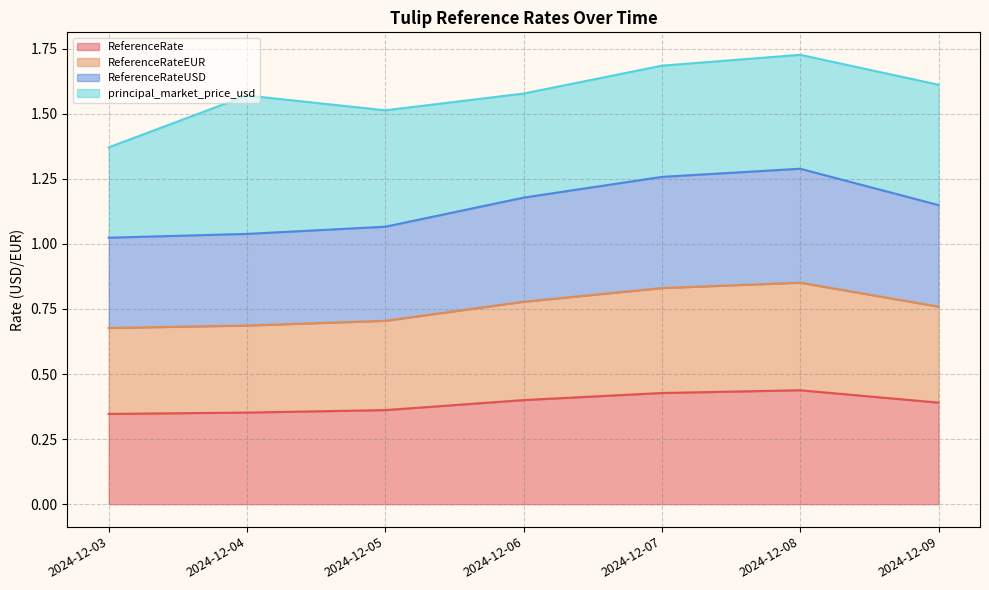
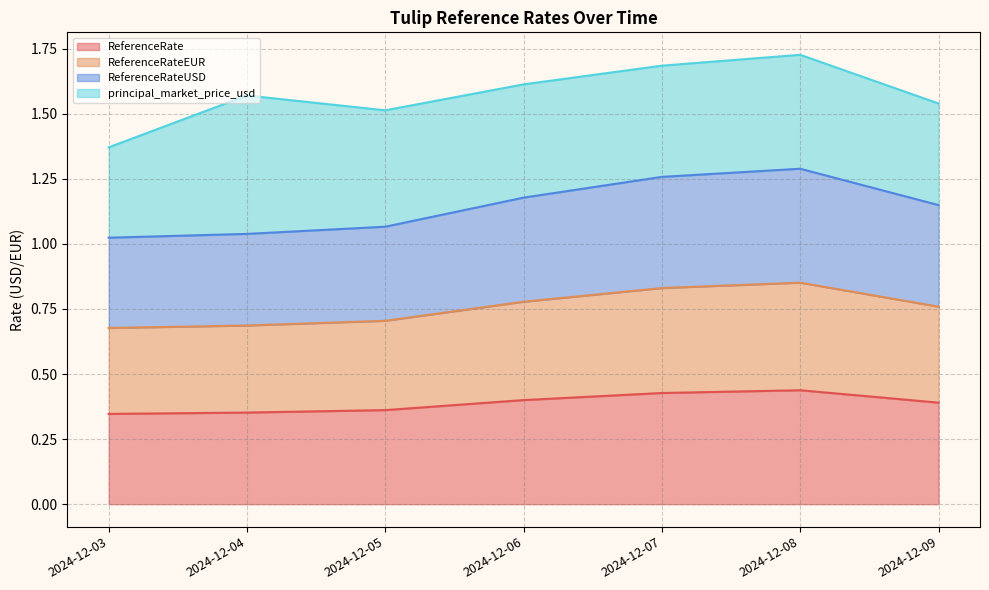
  {
    "ReferenceRateUSD": {
      "2024-12-03": 0.35,
      "2024-12-04": 0.35,
      "2024-12-05": 0.36,
      "2024-12-06": 0.40,
      "2024-12-07": 0.43,
      "2024-12-08": 0.44,
      "2024-12-09": 0.39
    },
    "principal_market_price_usd": {
      "2024-12-03": 0.35,
      "2024-12-05": 0.45,
-     "2024-12-06": 0.40,
+     "2024-12-06": 0.44,
      "2024-12-07": 0.43,
      "2024-12-08": 0.44,
-     "2024-12-09": 0.46
+     "2024-12-09": 0.39
    }
  }
